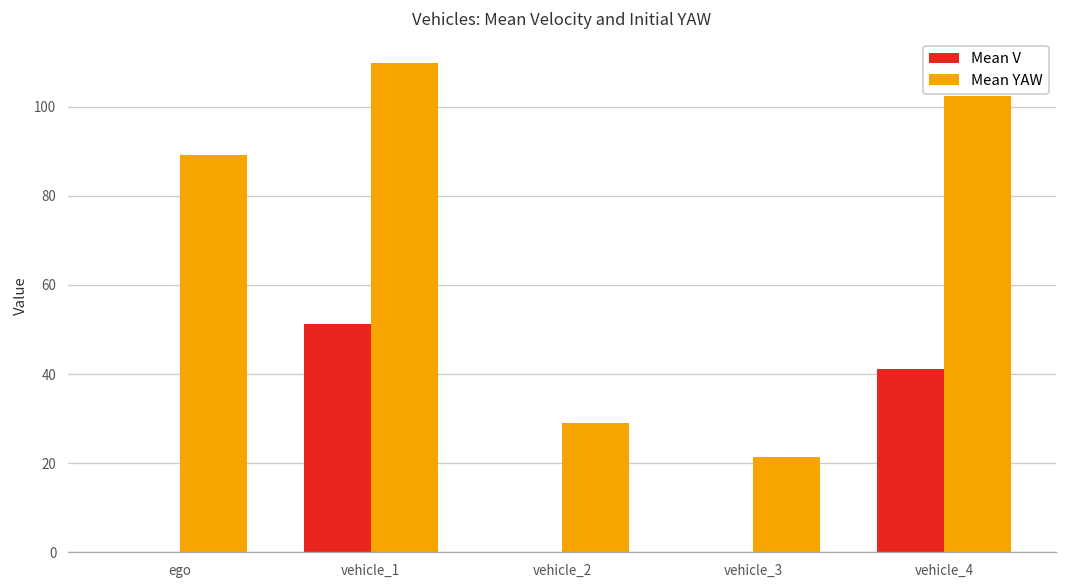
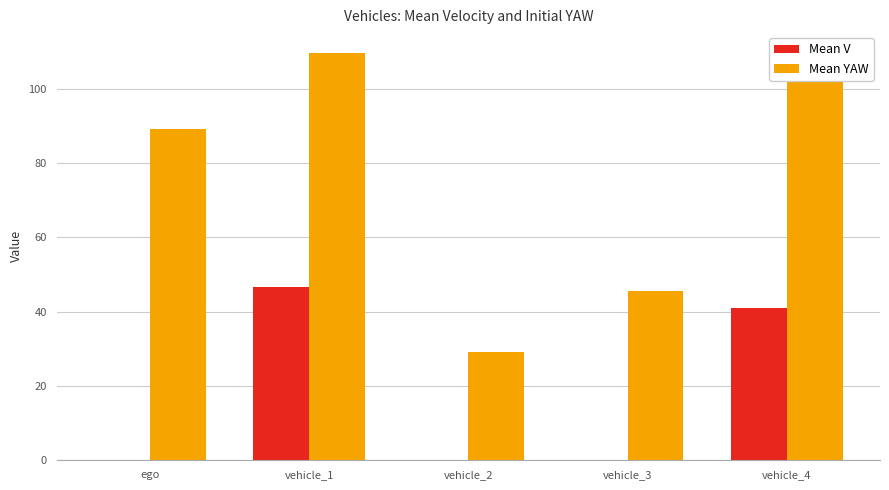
  {
    "Mean V": {
      "ego": 0,
-     "vehicle_1": 51,
+     "vehicle_1": 47,
      "vehicle_2": 0,
      "vehicle_3": 0,
      "vehicle_4": 41
    },
    "Mean YAW": {
      "ego": 89,
      "vehicle_1": 110,
      "vehicle_2": 29,
-     "vehicle_3": 21
+     "vehicle_3": 46
    }
  }
